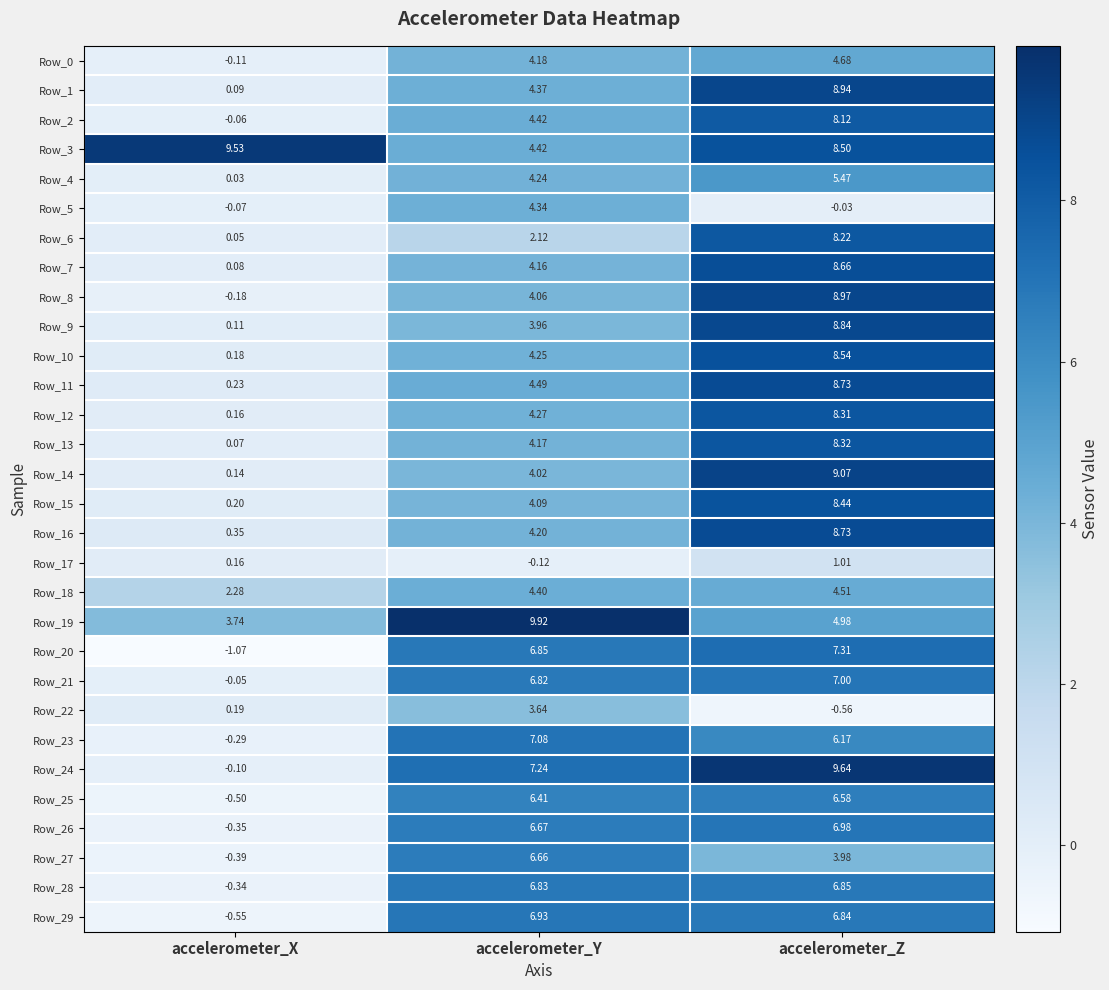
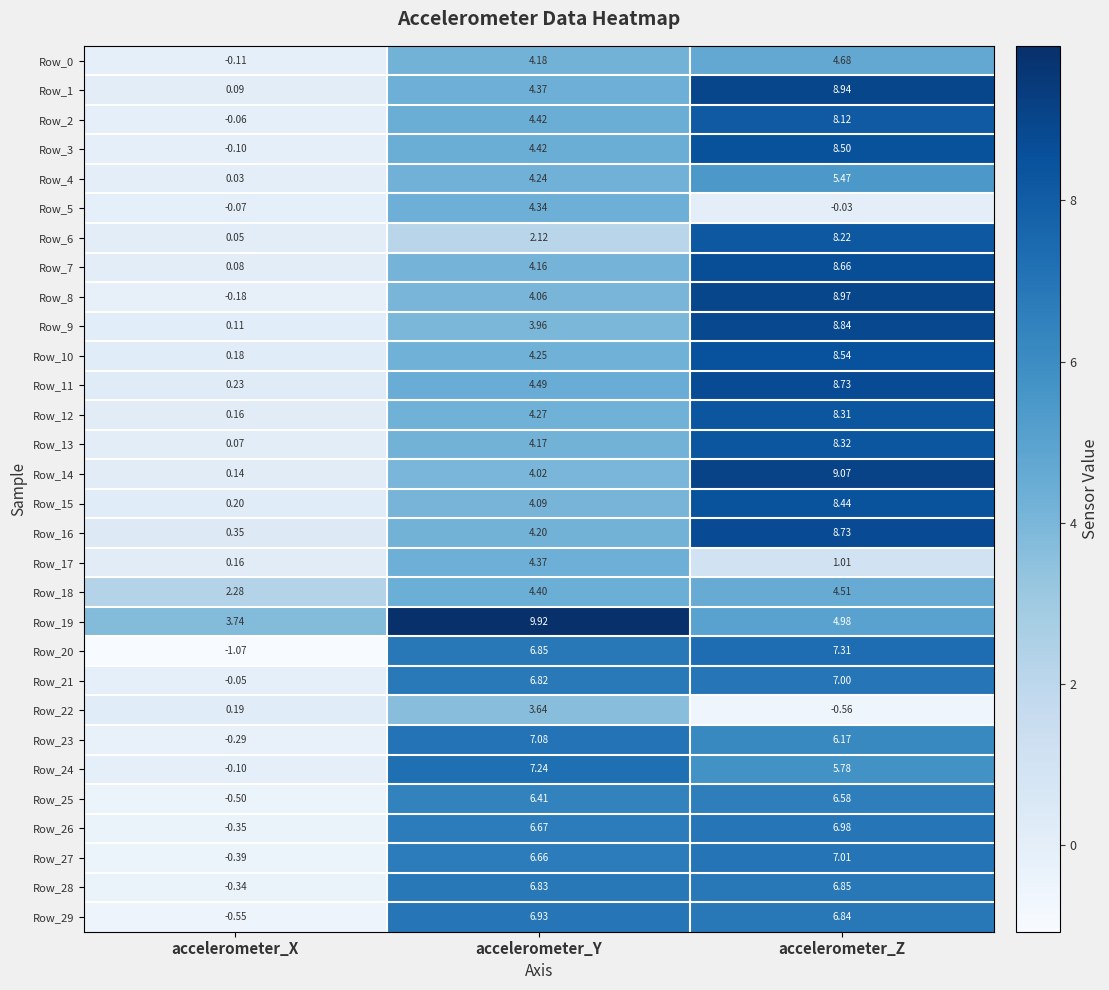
  {
    "Row_0": {
      "accelerometer_X": -0.11,
      "accelerometer_Y": 4.18,
      "accelerometer_Z": 4.68
    },
    "Row_1": {
      "accelerometer_X": 0.09,
      "accelerometer_Y": 4.37,
      "accelerometer_Z": 8.94
    },
    "Row_2": {
      "accelerometer_X": -0.06,
      "accelerometer_Y": 4.42,
      "accelerometer_Z": 8.12
    },
    "Row_3": {
-     "accelerometer_X": 9.53,
+     "accelerometer_X": -0.10,
      "accelerometer_Y": 4.42,
      "accelerometer_Z": 8.50
    },
    "Row_4": {
      "accelerometer_X": 0.03,
      "accelerometer_Y": 4.24,
      "accelerometer_Z": 5.47
    },
    "Row_5": {
      "accelerometer_X": -0.07,
      "accelerometer_Y": 4.34,
      "accelerometer_Z": -0.03
    },
    "Row_6": {
      "accelerometer_X": 0.05,
      "accelerometer_Y": 2.12,
      "accelerometer_Z": 8.22
    },
    "Row_7": {
      "accelerometer_X": 0.08,
      "accelerometer_Y": 4.16,
      "accelerometer_Z": 8.66
    },
    "Row_8": {
      "accelerometer_X": -0.18,
      "accelerometer_Y": 4.06,
      "accelerometer_Z": 8.97
    },
    "Row_9": {
      "accelerometer_X": 0.11,
      "accelerometer_Y": 3.96,
      "accelerometer_Z": 8.84
    },
    "Row_10": {
      "accelerometer_X": 0.18,
      "accelerometer_Y": 4.25,
      "accelerometer_Z": 8.54
    },
    "Row_11": {
      "accelerometer_X": 0.23,
      "accelerometer_Y": 4.49,
      "accelerometer_Z": 8.73
    },
    "Row_12": {
      "accelerometer_X": 0.16,
      "accelerometer_Y": 4.27,
      "accelerometer_Z": 8.31
    },
    "Row_13": {
      "accelerometer_X": 0.07,
      "accelerometer_Y": 4.17,
      "accelerometer_Z": 8.32
    },
    "Row_14": {
      "accelerometer_X": 0.14,
      "accelerometer_Y": 4.02,
      "accelerometer_Z": 9.07
    },
    "Row_15": {
      "accelerometer_X": 0.20,
      "accelerometer_Y": 4.09,
      "accelerometer_Z": 8.44
    },
    "Row_16": {
      "accelerometer_X": 0.35,
      "accelerometer_Y": 4.20,
      "accelerometer_Z": 8.73
    },
    "Row_17": {
      "accelerometer_X": 0.16,
-     "accelerometer_Y": -0.12,
+     "accelerometer_Y": 4.37,
      "accelerometer_Z": 1.01
    },
    "Row_18": {
      "accelerometer_X": 2.28,
      "accelerometer_Y": 4.40,
      "accelerometer_Z": 4.51
    },
    "Row_19": {
      "accelerometer_X": 3.74,
      "accelerometer_Y": 9.92,
      "accelerometer_Z": 4.98
    },
    "Row_20": {
      "accelerometer_X": -1.07,
      "accelerometer_Y": 6.85,
      "accelerometer_Z": 7.31
    },
    "Row_21": {
      "accelerometer_X": -0.05,
      "accelerometer_Y": 6.82,
      "accelerometer_Z": 7.00
    },
    "Row_22": {
      "accelerometer_X": 0.19,
      "accelerometer_Y": 3.64,
      "accelerometer_Z": -0.56
    },
    "Row_23": {
      "accelerometer_X": -0.29,
      "accelerometer_Y": 7.08,
      "accelerometer_Z": 6.17
    },
    "Row_24": {
      "accelerometer_X": -0.10,
      "accelerometer_Y": 7.24,
-     "accelerometer_Z": 9.64
+     "accelerometer_Z": 5.78
    },
    "Row_25": {
      "accelerometer_X": -0.50,
      "accelerometer_Y": 6.41,
      "accelerometer_Z": 6.58
    },
    "Row_26": {
      "accelerometer_X": -0.35,
      "accelerometer_Y": 6.67,
      "accelerometer_Z": 6.98
    },
    "Row_27": {
      "accelerometer_X": -0.39,
      "accelerometer_Y": 6.66,
-     "accelerometer_Z": 3.98
+     "accelerometer_Z": 7.01
    },
    "Row_28": {
      "accelerometer_X": -0.34,
      "accelerometer_Y": 6.83,
      "accelerometer_Z": 6.85
    },
    "Row_29": {
      "accelerometer_X": -0.55,
      "accelerometer_Y": 6.93,
      "accelerometer_Z": 6.84
    }
  }
